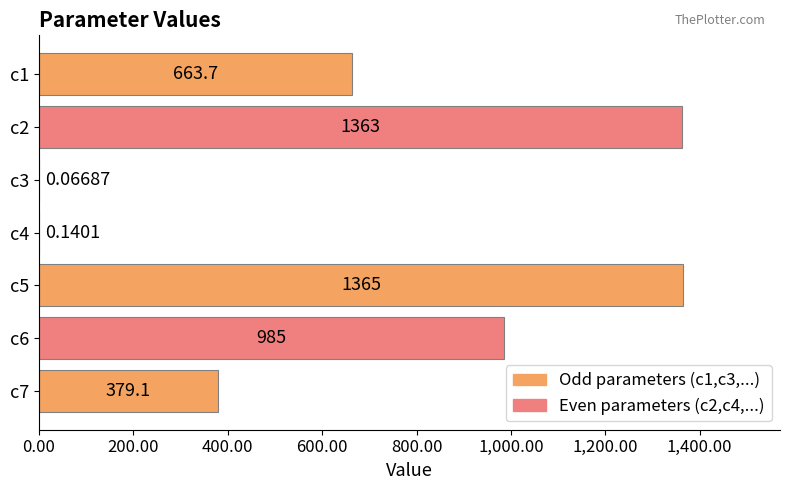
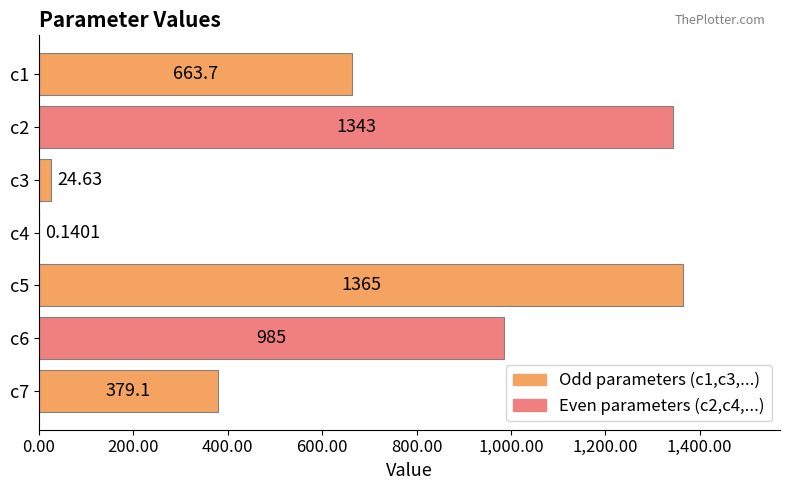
  {
    "c1": 663.7,
-   "c2": 1363,
-   "c3": 0.06687,
+   "c2": 1343,
+   "c3": 24.63,
    "c4": 0.1401,
    "c5": 1365,
    "c6": 985,
    "c7": 379.1
  }
